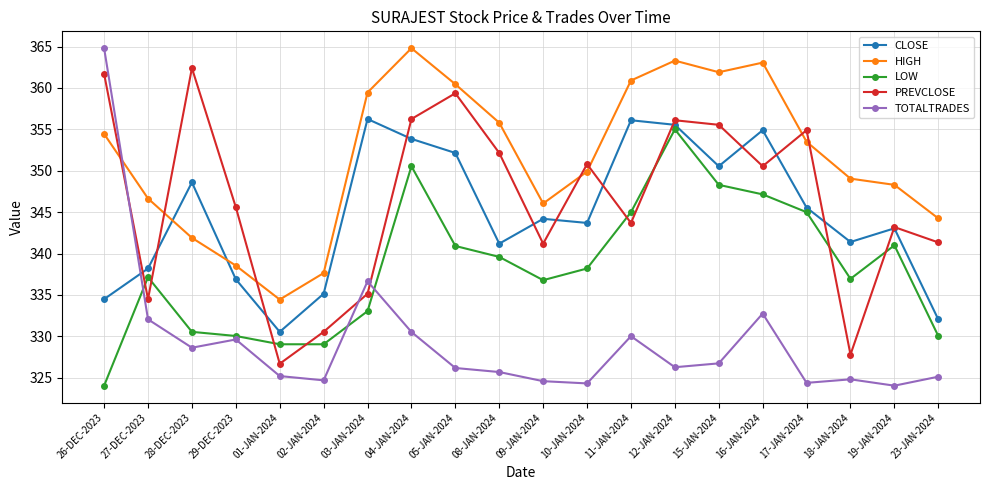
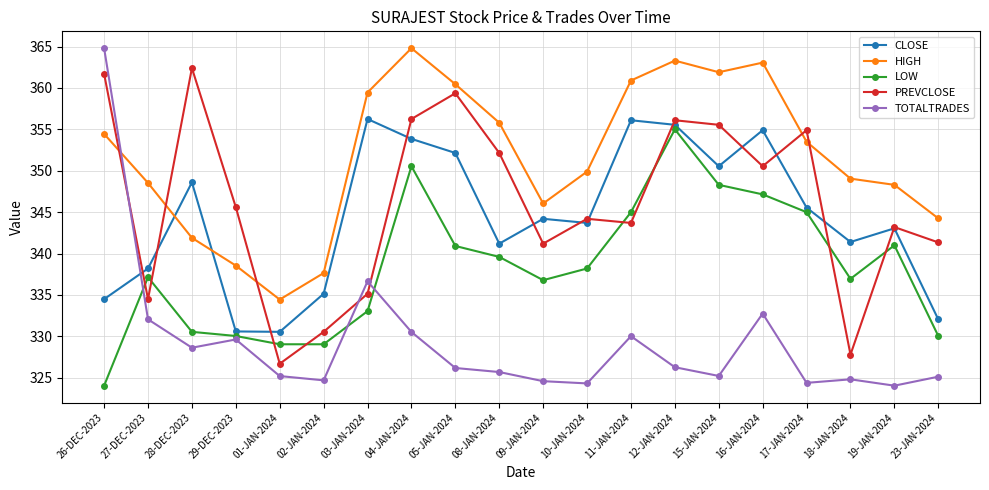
  {
    "CLOSE": {
      "26-DEC-2023": 335,
      "27-DEC-2023": 338,
      "28-DEC-2023": 349,
-     "29-DEC-2023": 337,
+     "29-DEC-2023": 331,
      "01-JAN-2024": 331,
      "02-JAN-2024": 335,
      "03-JAN-2024": 356,
      "04-JAN-2024": 354,
      "05-JAN-2024": 352,
      "08-JAN-2024": 341,
      "09-JAN-2024": 344,
      "10-JAN-2024": 344,
      "11-JAN-2024": 356,
      "12-JAN-2024": 356,
      "15-JAN-2024": 351,
      "16-JAN-2024": 355,
      "17-JAN-2024": 346,
      "18-JAN-2024": 341,
      "23-JAN-2024": 332
    },
    "HIGH": {
      "26-DEC-2023": 354,
-     "27-DEC-2023": 347,
+     "27-DEC-2023": 349,
      "28-DEC-2023": 342,
      "29-DEC-2023": 339,
      "01-JAN-2024": 334,
      "02-JAN-2024": 338,
      "03-JAN-2024": 359,
      "04-JAN-2024": 365,
      "05-JAN-2024": 360,
      "08-JAN-2024": 356,
      "09-JAN-2024": 346,
      "10-JAN-2024": 350,
      "11-JAN-2024": 361,
      "12-JAN-2024": 363,
      "15-JAN-2024": 362,
      "16-JAN-2024": 363,
      "17-JAN-2024": 354,
      "18-JAN-2024": 349,
      "19-JAN-2024": 348,
      "23-JAN-2024": 344
    },
    "LOW": {
      "26-DEC-2023": 324,
      "27-DEC-2023": 337,
      "28-DEC-2023": 331,
      "29-DEC-2023": 330,
      "01-JAN-2024": 329,
      "02-JAN-2024": 329,
      "03-JAN-2024": 333,
      "04-JAN-2024": 351,
      "05-JAN-2024": 341,
      "08-JAN-2024": 340,
      "09-JAN-2024": 337,
      "10-JAN-2024": 338,
      "11-JAN-2024": 345,
      "12-JAN-2024": 355,
      "15-JAN-2024": 348,
      "16-JAN-2024": 347,
      "17-JAN-2024": 345,
      "18-JAN-2024": 337,
      "19-JAN-2024": 341,
      "23-JAN-2024": 330
    },
    "PREVCLOSE": {
      "26-DEC-2023": 362,
      "27-DEC-2023": 335,
      "28-DEC-2023": 362,
      "29-DEC-2023": 346,
      "01-JAN-2024": 327,
      "02-JAN-2024": 331,
      "03-JAN-2024": 335,
      "04-JAN-2024": 356,
      "05-JAN-2024": 359,
      "08-JAN-2024": 352,
      "09-JAN-2024": 341,
-     "10-JAN-2024": 351,
+     "10-JAN-2024": 344,
      "11-JAN-2024": 344,
      "12-JAN-2024": 356,
      "15-JAN-2024": 356,
      "16-JAN-2024": 351,
      "17-JAN-2024": 355,
      "18-JAN-2024": 328,
      "23-JAN-2024": 341
    },
    "TOTALTRADES": {
      "26-DEC-2023": 365,
      "27-DEC-2023": 332,
      "28-DEC-2023": 329,
      "29-DEC-2023": 330,
      "01-JAN-2024": 325,
      "02-JAN-2024": 325,
      "03-JAN-2024": 337,
      "04-JAN-2024": 331,
      "05-JAN-2024": 326,
      "08-JAN-2024": 326,
      "09-JAN-2024": 325,
      "10-JAN-2024": 324,
      "11-JAN-2024": 330,
      "12-JAN-2024": 326,
-     "15-JAN-2024": 327,
+     "15-JAN-2024": 325,
      "16-JAN-2024": 333,
      "17-JAN-2024": 324,
      "18-JAN-2024": 325,
      "19-JAN-2024": 324,
      "23-JAN-2024": 325
    }
  }
